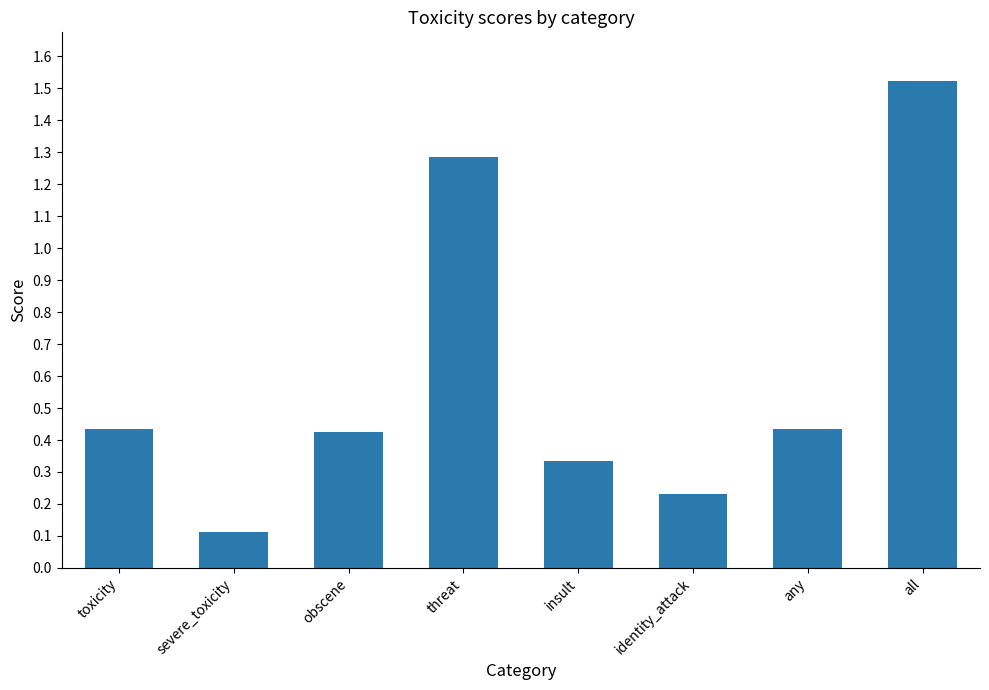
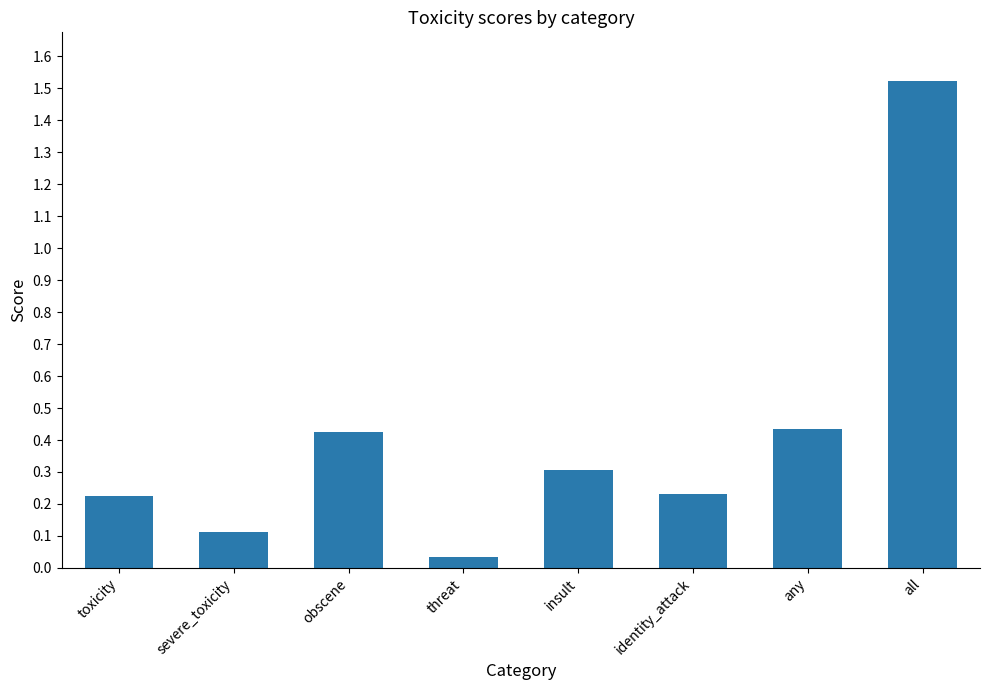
  {
-   "toxicity": 0.43,
+   "toxicity": 0.23,
    "severe_toxicity": 0.11,
    "obscene": 0.43,
-   "threat": 1.29,
-   "insult": 0.33,
+   "threat": 0.03,
+   "insult": 0.31,
    "identity_attack": 0.23,
    "any": 0.43,
    "all": 1.52
  }
